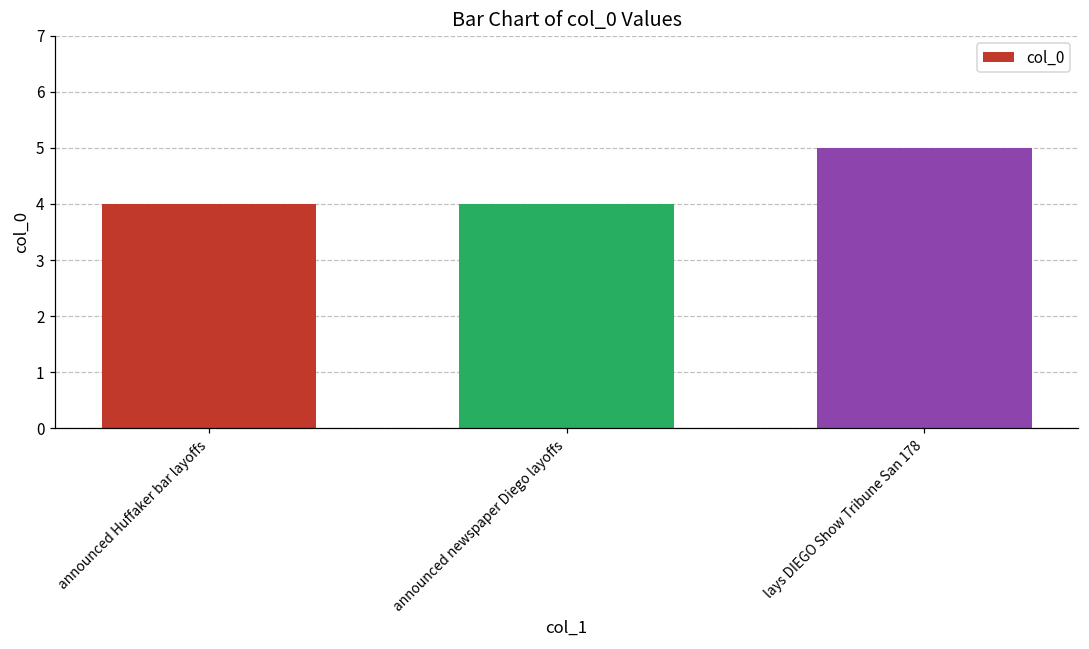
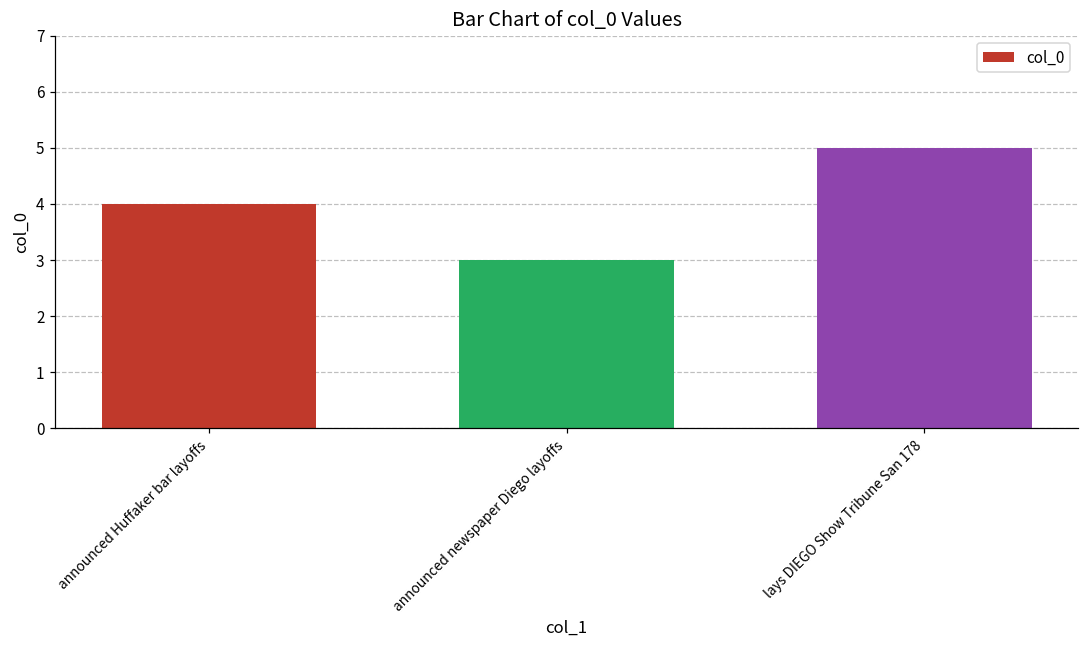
  {
    "announced Huffaker bar layoffs": 4,
-   "announced newspaper Diego layoffs": 4,
+   "announced newspaper Diego layoffs": 3,
    "lays DIEGO Show Tribune San 178": 5
  }
